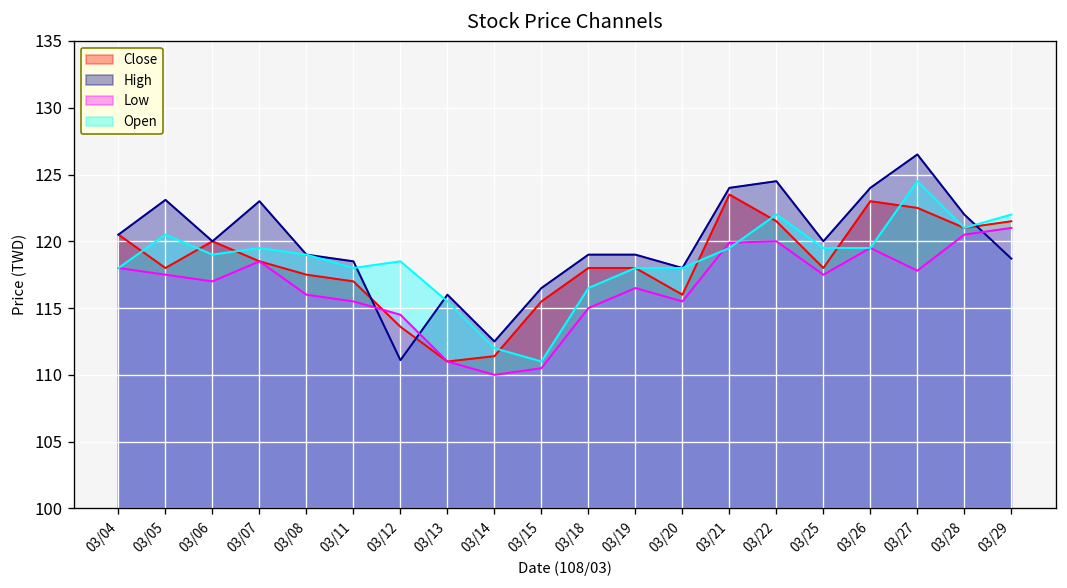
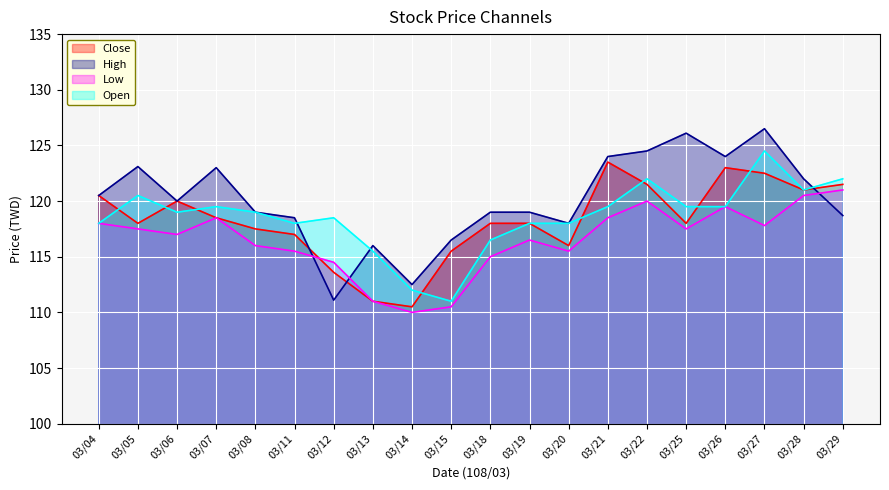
  {
    "Close": {
      "03/05": 118.0,
      "03/08": 117.5,
      "03/11": 117.0,
      "03/12": 113.6,
-     "03/14": 111.4,
+     "03/14": 110.5,
      "03/15": 115.5,
      "03/18": 118.0,
      "03/20": 116.0,
      "03/21": 123.5,
      "03/22": 121.5,
      "03/25": 118.0,
      "03/26": 123.0,
      "03/27": 122.5,
      "03/29": 121.5
    },
    "High": {
      "03/05": 123.1,
      "03/07": 123.0,
      "03/11": 118.5,
      "03/12": 111.1,
      "03/13": 116.0,
      "03/14": 112.5,
      "03/15": 116.5,
      "03/18": 119.0,
      "03/19": 119.0,
      "03/21": 124.0,
      "03/22": 124.5,
-     "03/25": 120.0,
+     "03/25": 126.1,
      "03/26": 124.0,
      "03/27": 126.5,
      "03/28": 122.0,
      "03/29": 118.7
    },
    "Low": {
      "03/05": 117.5,
      "03/06": 117.0,
      "03/08": 116.0,
      "03/11": 115.5,
      "03/12": 114.5,
      "03/14": 110.0,
      "03/15": 110.5,
      "03/18": 115.0,
      "03/19": 116.5,
      "03/20": 115.5,
-     "03/21": 119.9,
+     "03/21": 118.5,
      "03/22": 120.0,
      "03/25": 117.5,
      "03/27": 117.8,
      "03/28": 120.5,
      "03/29": 121.0
    },
    "Open": {
      "03/05": 120.5,
      "03/06": 119.0,
      "03/07": 119.5,
      "03/11": 118.0,
      "03/12": 118.5,
      "03/13": 115.5,
      "03/14": 112.0,
      "03/15": 111.0,
      "03/18": 116.5,
      "03/21": 119.5,
      "03/22": 122.0,
      "03/25": 119.5,
      "03/27": 124.5,
      "03/29": 122.0
    }
  }
